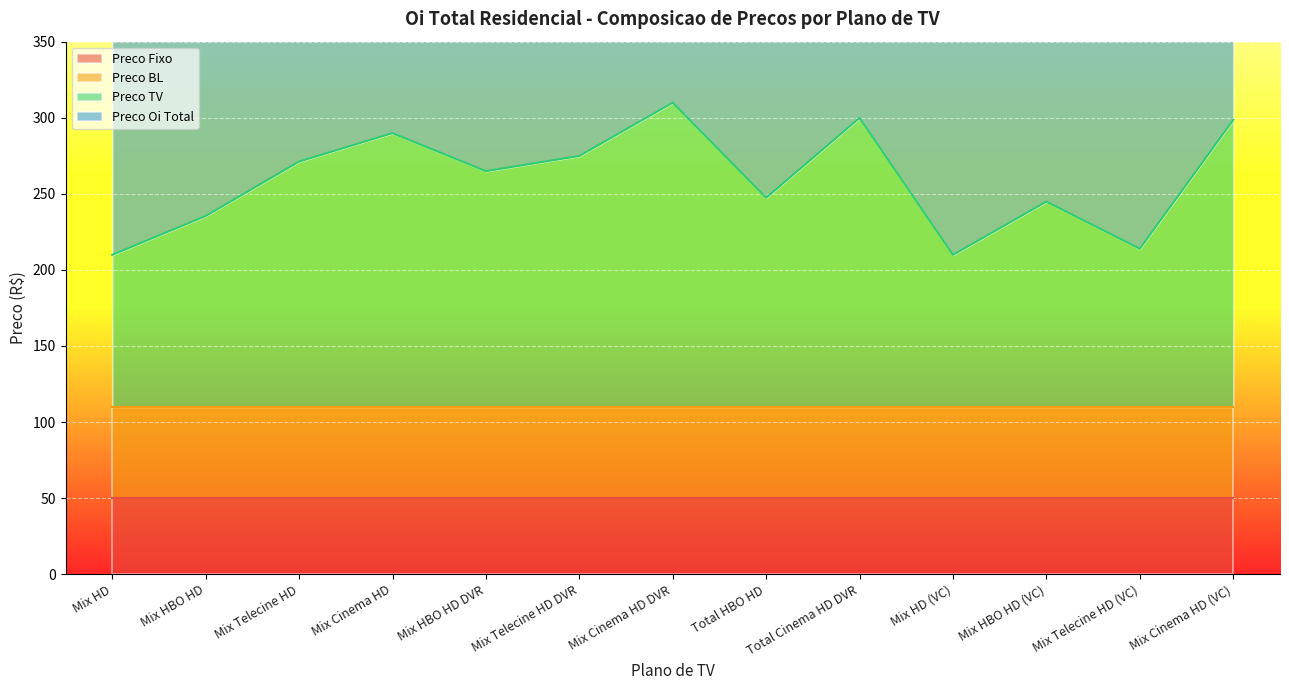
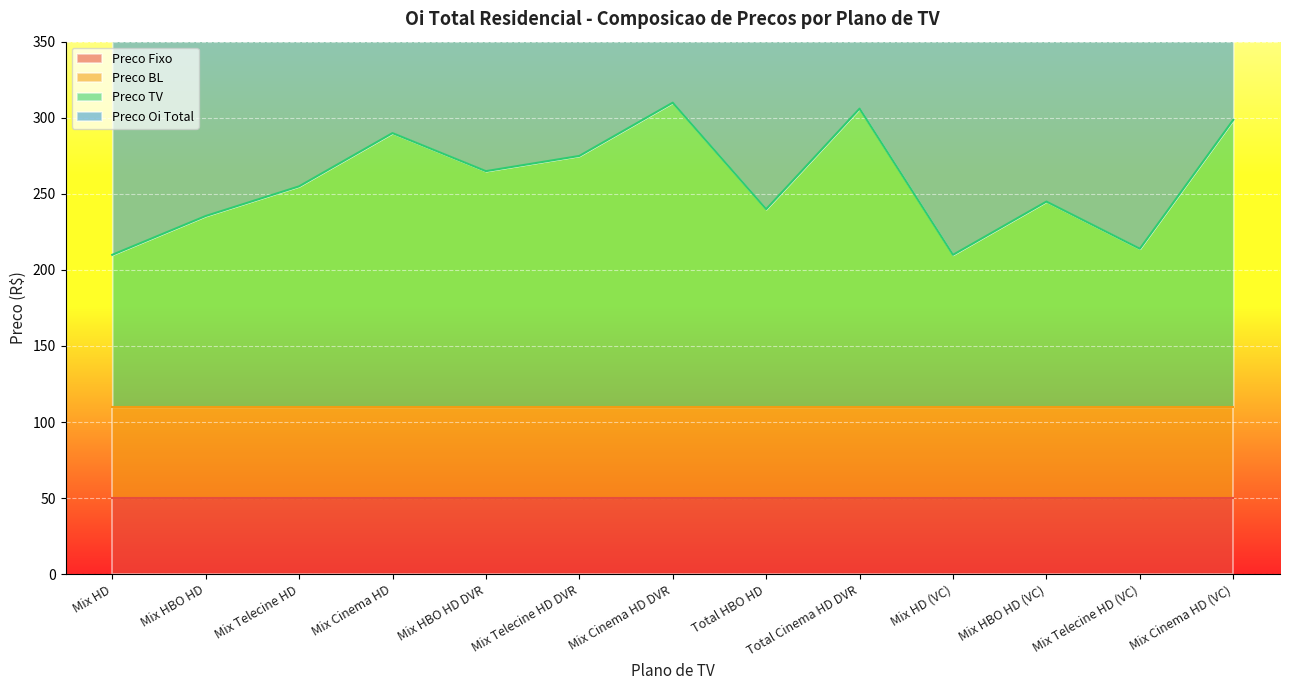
  {
    "Preco Fixo": {
      "Mix HD": 50,
      "Mix HBO HD": 50,
      "Mix Telecine HD": 50,
      "Mix Cinema HD": 50,
      "Mix HBO HD DVR": 50,
      "Mix Telecine HD DVR": 50,
      "Mix Cinema HD DVR": 50,
      "Total HBO HD": 50,
      "Total Cinema HD DVR": 50,
      "Mix HD (VC)": 50,
      "Mix HBO HD (VC)": 50,
      "Mix Telecine HD (VC)": 50,
      "Mix Cinema HD (VC)": 50
    },
    "Preco BL": {
      "Mix HD": 110,
      "Mix HBO HD": 110,
      "Mix Telecine HD": 110,
      "Mix Cinema HD": 110,
      "Mix HBO HD DVR": 110,
      "Mix Telecine HD DVR": 110,
      "Mix Cinema HD DVR": 110,
      "Total HBO HD": 110,
      "Total Cinema HD DVR": 110,
      "Mix HD (VC)": 110,
      "Mix HBO HD (VC)": 110,
      "Mix Telecine HD (VC)": 110,
      "Mix Cinema HD (VC)": 110
    },
    "Preco TV": {
      "Mix HD": 210,
      "Mix HBO HD": 235,
-     "Mix Telecine HD": 271,
+     "Mix Telecine HD": 255,
      "Mix Cinema HD": 290,
      "Mix HBO HD DVR": 265,
      "Mix Telecine HD DVR": 275,
      "Mix Cinema HD DVR": 310,
-     "Total HBO HD": 247,
-     "Total Cinema HD DVR": 300,
+     "Total HBO HD": 240,
+     "Total Cinema HD DVR": 306,
      "Mix HD (VC)": 210,
      "Mix HBO HD (VC)": 245,
      "Mix Telecine HD (VC)": 214,
      "Mix Cinema HD (VC)": 299
    }
  }
